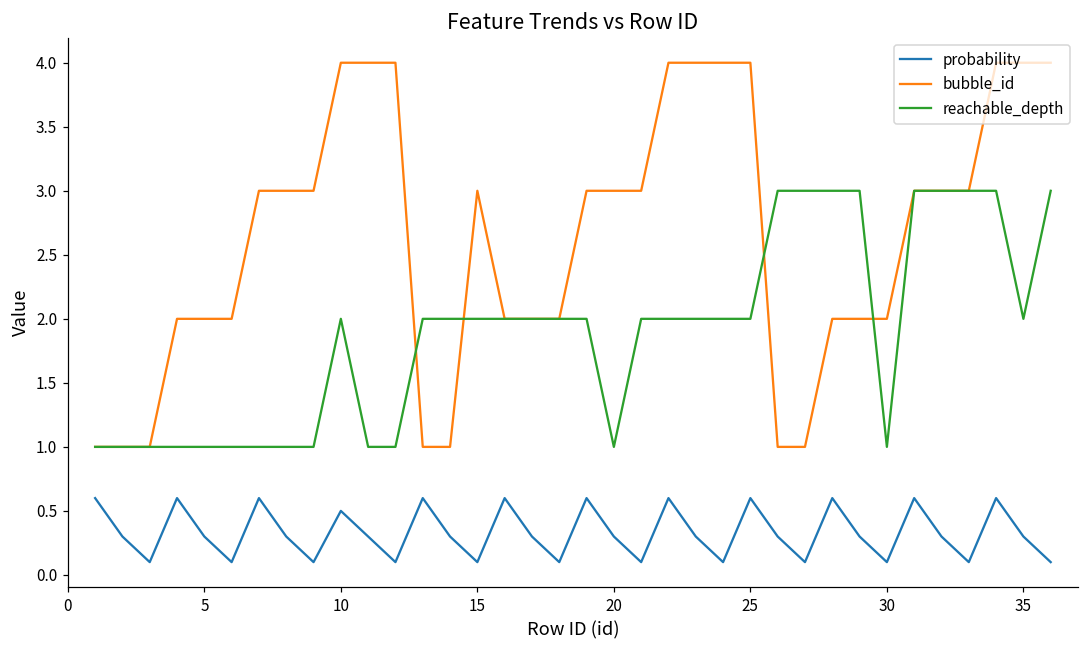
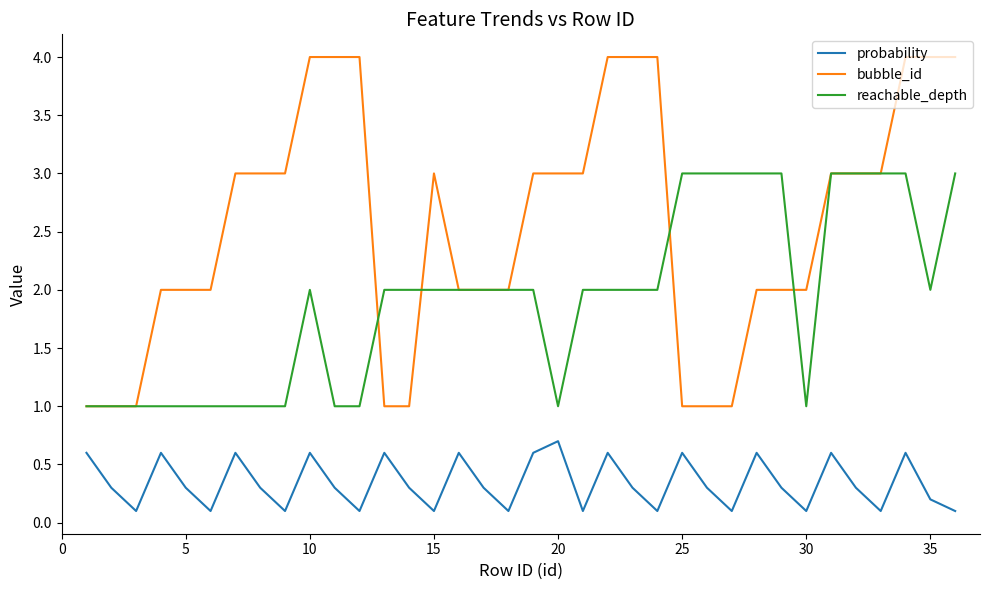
  {
    "probability": {
      "5": 0.3,
-     "10": 0.5,
+     "10": 0.6,
      "15": 0.1,
-     "20": 0.3,
+     "20": 0.7,
      "25": 0.6,
      "30": 0.1,
-     "35": 0.3
+     "35": 0.2
    },
    "bubble_id": {
      "5": 2,
      "10": 4,
      "15": 3,
      "20": 3,
-     "25": 4,
+     "25": 1,
      "30": 2
    },
    "reachable_depth": {
      "5": 1,
      "10": 2,
      "15": 2,
      "20": 1,
-     "25": 2,
+     "25": 3,
      "30": 1,
      "35": 2
    }
  }
